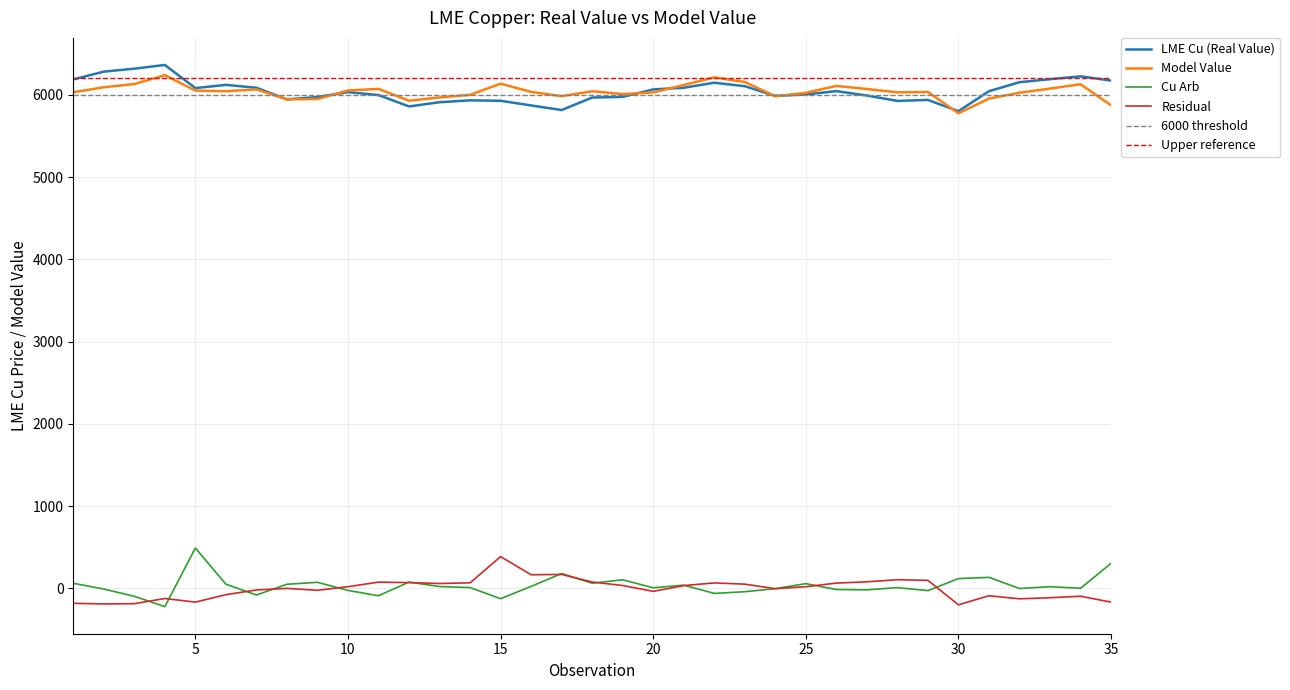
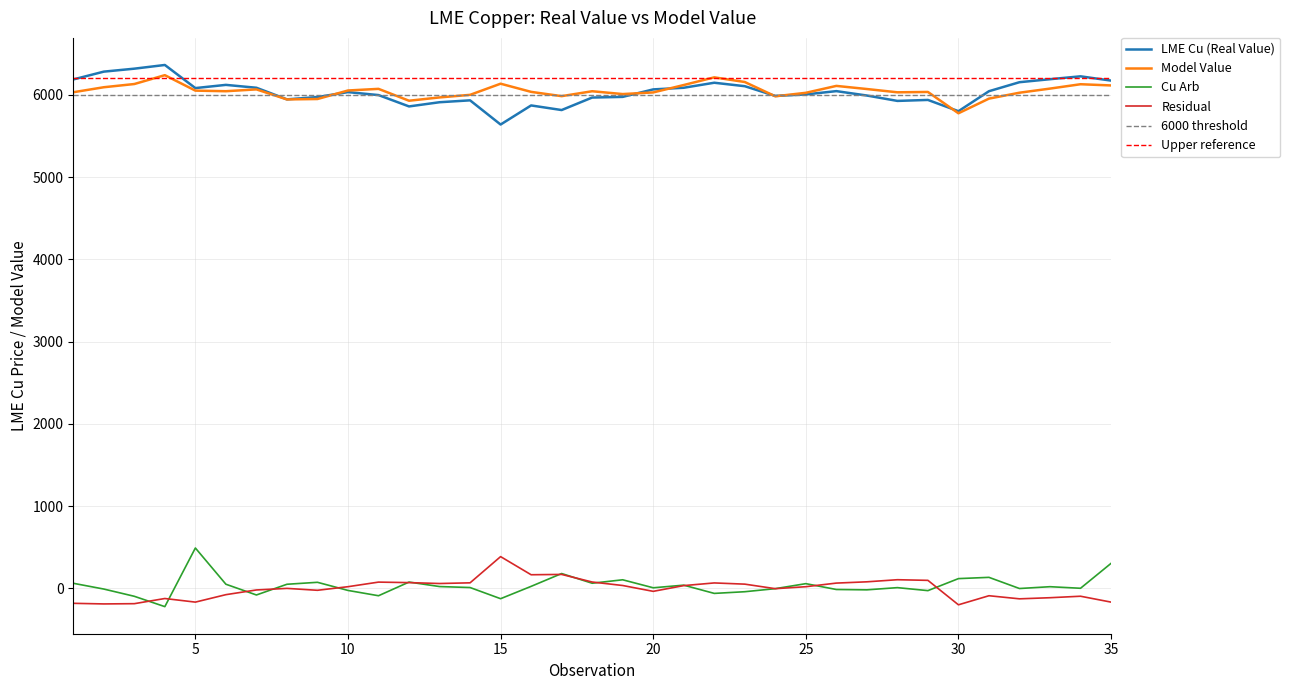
  {
    "LME Cu (Real Value)": {
-     "15": 5900,
+     "15": 5600,
      "20": 6100,
      "35": 6200
    },
    "Model Value": {
      "15": 6100,
      "20": 6000,
-     "35": 5900
+     "35": 6100
    },
    "Cu Arb": {
      "5": 500,
      "10": 0,
      "15": -100,
      "20": 0,
      "25": 100,
      "30": 100,
      "35": 300
    },
    "Residual": {
      "5": -200,
      "10": 0,
      "15": 400,
      "20": 0,
      "25": 0,
      "30": -200,
      "35": -200
    }
  }
